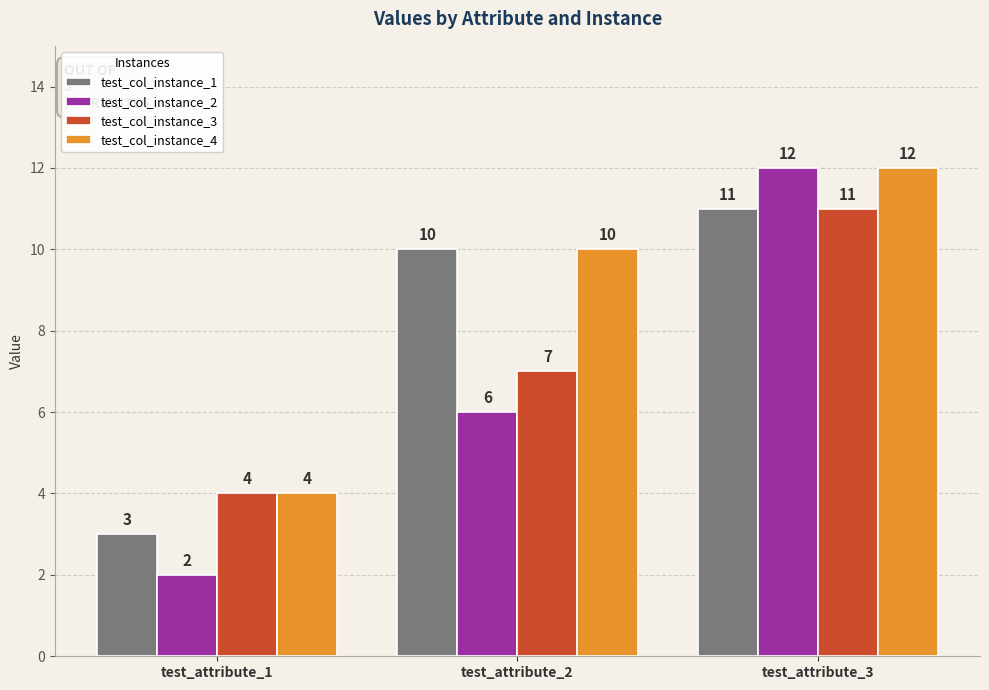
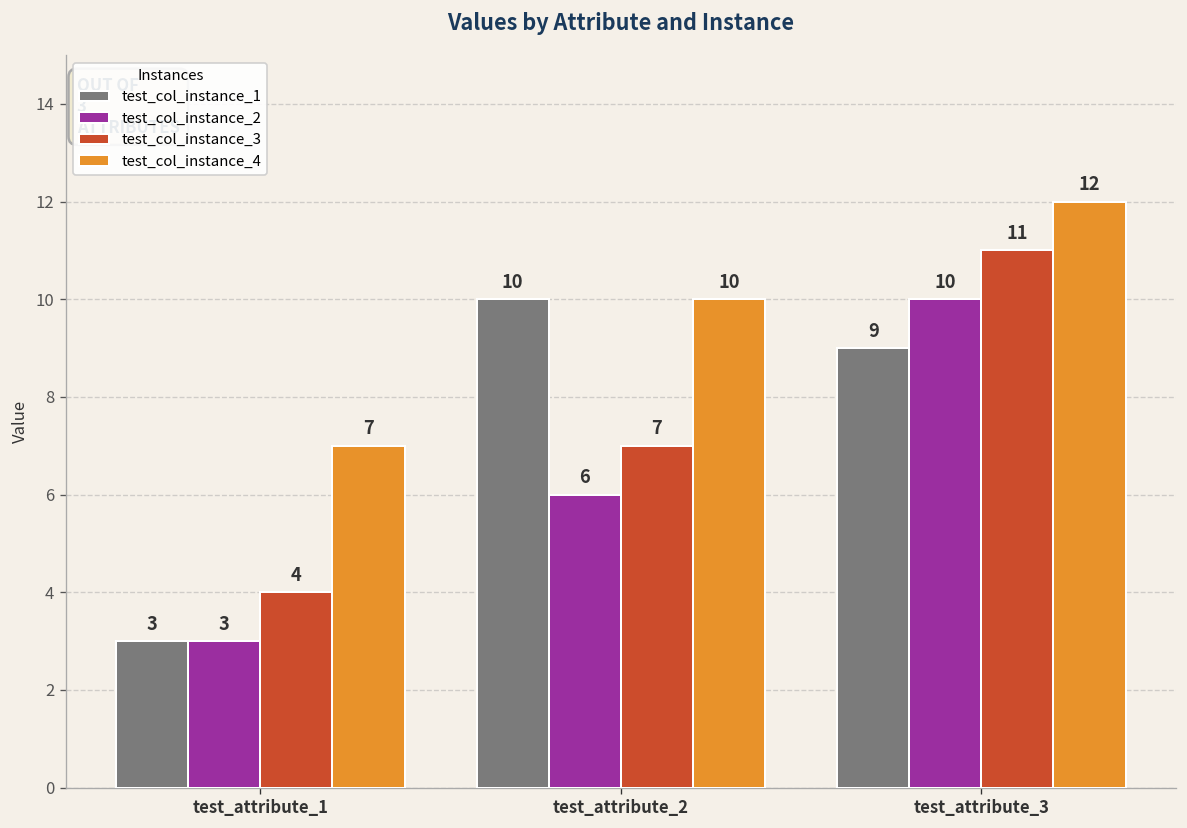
  {
    "test_col_instance_1": {
      "test_attribute_1": 3,
      "test_attribute_2": 10,
-     "test_attribute_3": 11
+     "test_attribute_3": 9
    },
    "test_col_instance_2": {
-     "test_attribute_1": 2,
+     "test_attribute_1": 3,
      "test_attribute_2": 6,
-     "test_attribute_3": 12
+     "test_attribute_3": 10
    },
    "test_col_instance_3": {
      "test_attribute_1": 4,
      "test_attribute_2": 7,
      "test_attribute_3": 11
    },
    "test_col_instance_4": {
-     "test_attribute_1": 4,
+     "test_attribute_1": 7,
      "test_attribute_2": 10,
      "test_attribute_3": 12
    }
  }
